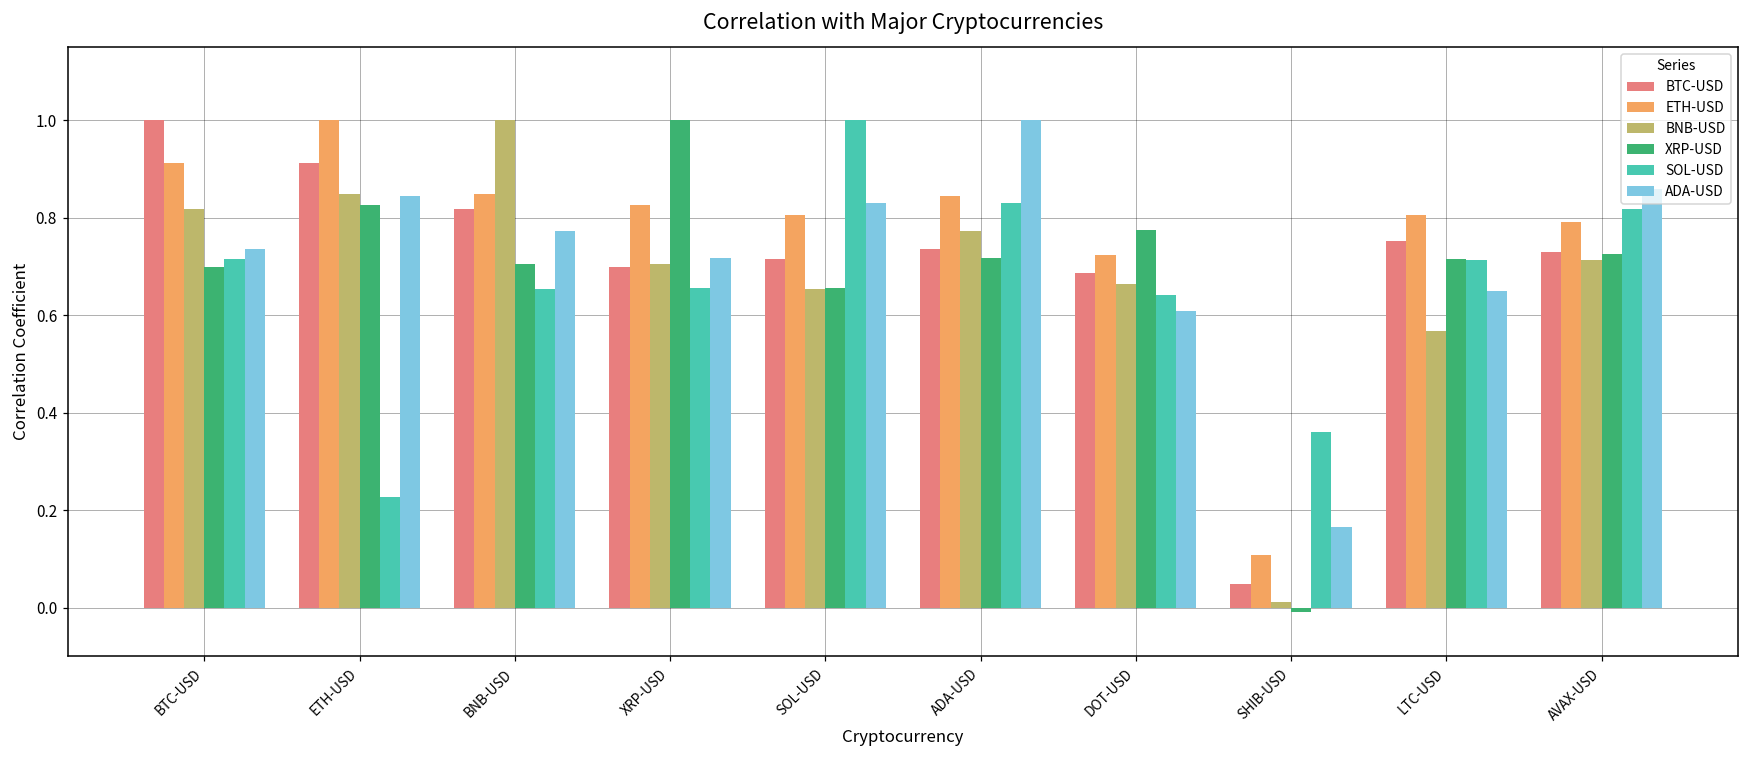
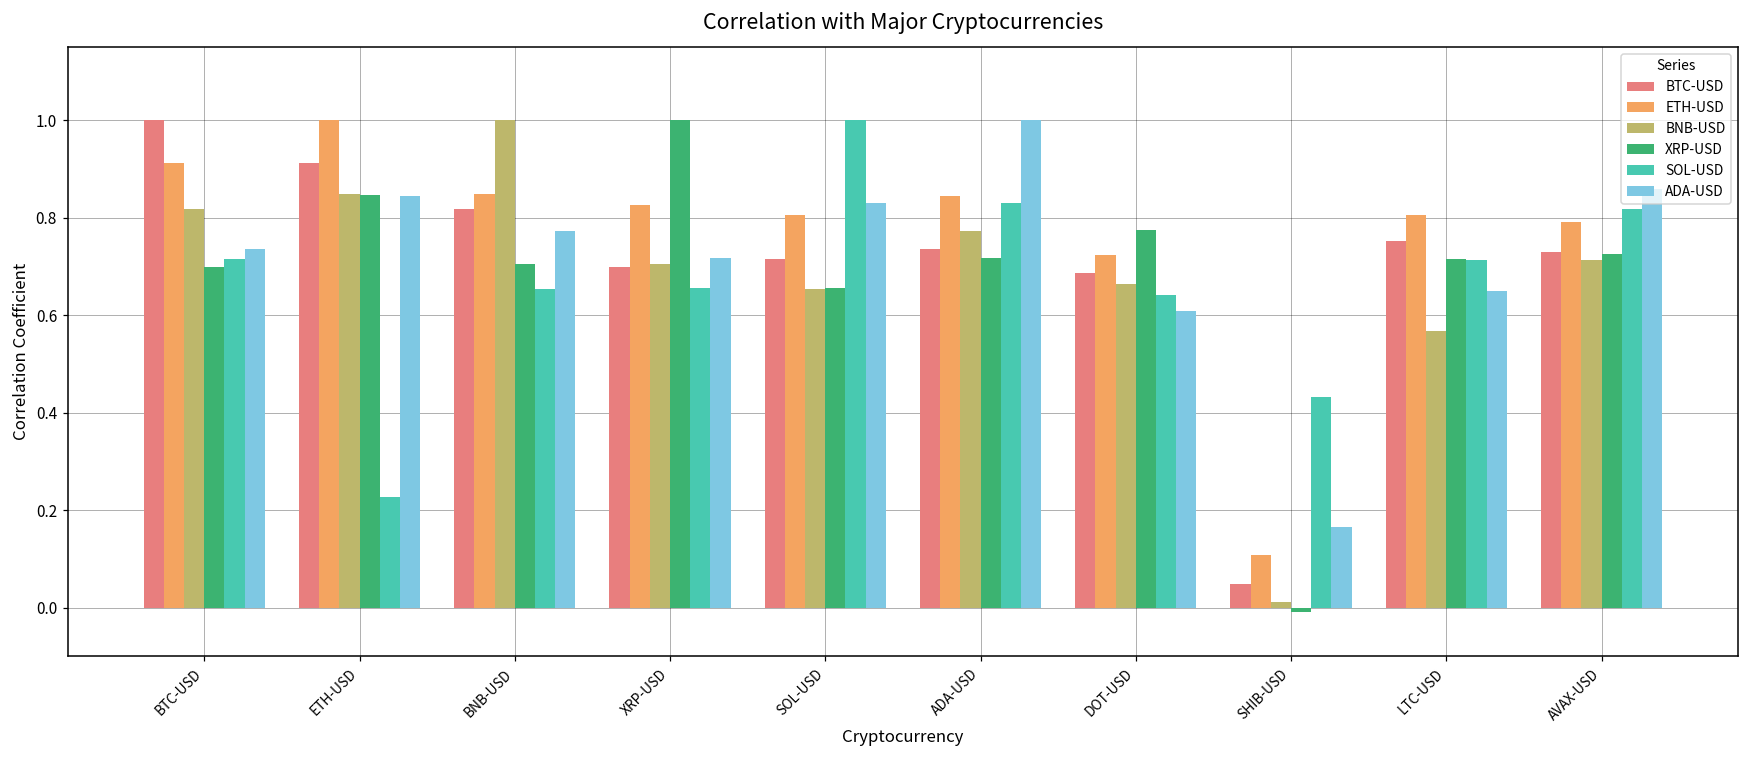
  {
    "XRP-USD": {
      "BTC-USD": 0.70,
-     "ETH-USD": 0.83,
+     "ETH-USD": 0.85,
      "BNB-USD": 0.70,
      "XRP-USD": 1.00,
      "SOL-USD": 0.66,
      "ADA-USD": 0.72,
      "DOT-USD": 0.78,
      "SHIB-USD": -0.01,
      "LTC-USD": 0.71,
      "AVAX-USD": 0.72
    },
    "SOL-USD": {
      "BTC-USD": 0.72,
      "ETH-USD": 0.23,
      "BNB-USD": 0.65,
      "XRP-USD": 0.66,
      "SOL-USD": 1.00,
      "ADA-USD": 0.83,
      "DOT-USD": 0.64,
-     "SHIB-USD": 0.36,
+     "SHIB-USD": 0.43,
      "LTC-USD": 0.71,
      "AVAX-USD": 0.82
    },
    "ADA-USD": {
      "BTC-USD": 0.74,
      "ETH-USD": 0.84,
      "BNB-USD": 0.77,
      "XRP-USD": 0.72,
      "SOL-USD": 0.83,
      "ADA-USD": 1.00,
      "DOT-USD": 0.61,
      "SHIB-USD": 0.16,
      "LTC-USD": 0.65
    }
  }
